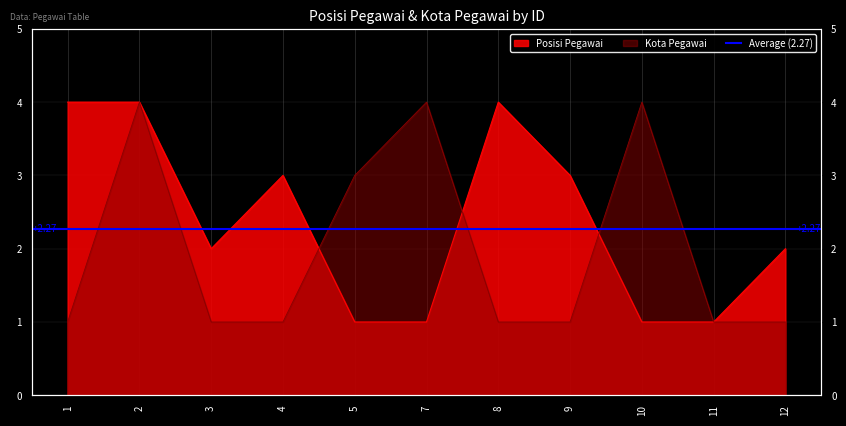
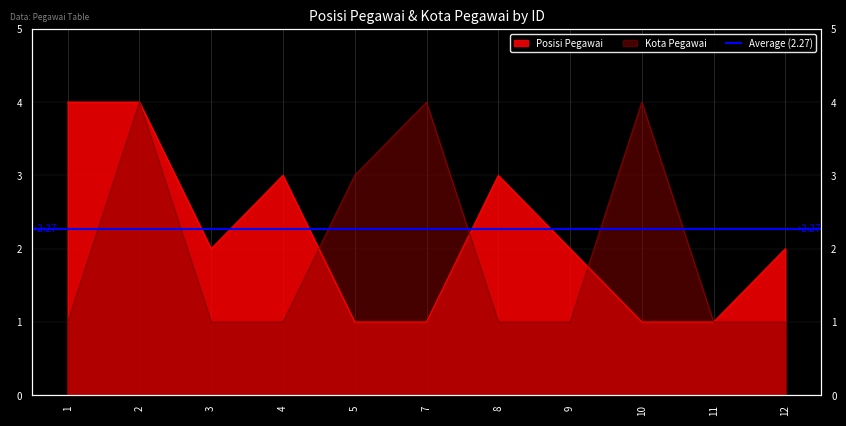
  {
    "Posisi Pegawai": {
      "1": 4,
      "3": 2,
      "4": 3,
      "5": 1,
      "7": 1,
-     "8": 4,
-     "9": 3,
+     "8": 3,
+     "9": 2,
      "10": 1
    },
    "Kota Pegawai": {
      "1": 1,
      "3": 1,
      "4": 1,
      "5": 3,
      "7": 4,
      "8": 1,
      "9": 1,
      "10": 4,
      "12": 1
    }
  }
